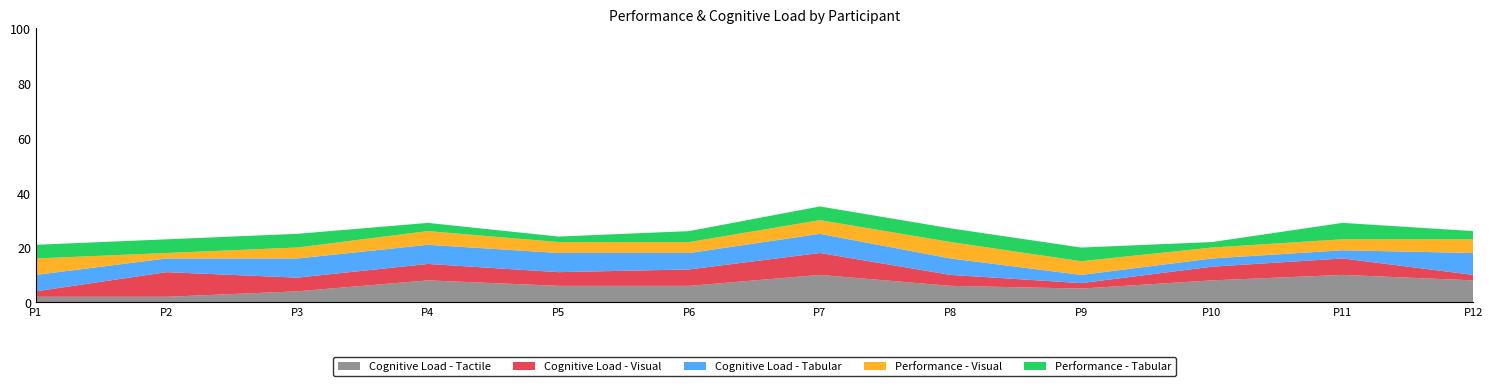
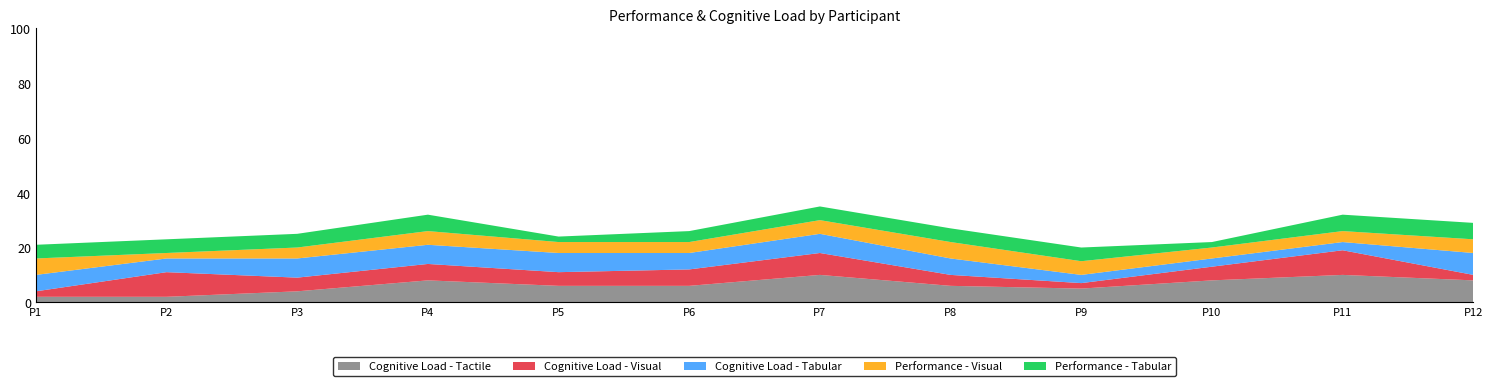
  {
    "Cognitive Load - Tactile": {
      "P1": 2,
      "P2": 2,
      "P3": 4,
      "P4": 8,
      "P5": 6,
      "P6": 6,
      "P7": 10,
      "P8": 6,
      "P9": 5,
      "P10": 8,
      "P11": 10,
      "P12": 8
    },
    "Cognitive Load - Visual": {
      "P1": 2,
      "P2": 9,
      "P3": 5,
      "P4": 6,
      "P5": 5,
      "P6": 6,
      "P7": 8,
      "P8": 4,
      "P9": 2,
      "P10": 5,
-     "P11": 6,
+     "P11": 9,
      "P12": 2
    },
    "Cognitive Load - Tabular": {
      "P1": 6,
      "P2": 5,
      "P3": 7,
      "P4": 7,
      "P5": 7,
      "P6": 6,
      "P7": 7,
      "P8": 6,
      "P9": 3,
      "P10": 3,
      "P11": 3,
      "P12": 8
    },
    "Performance - Visual": {
      "P1": 6,
      "P2": 2,
      "P3": 4,
      "P4": 5,
      "P5": 4,
      "P6": 4,
      "P7": 5,
      "P8": 6,
      "P9": 5,
      "P10": 4,
      "P11": 4,
      "P12": 5
    },
    "Performance - Tabular": {
      "P1": 5,
      "P2": 5,
      "P3": 5,
-     "P4": 3,
+     "P4": 6,
      "P5": 2,
      "P6": 4,
      "P7": 5,
      "P8": 5,
      "P9": 5,
      "P10": 2,
      "P11": 6,
-     "P12": 3
+     "P12": 6
    }
  }
